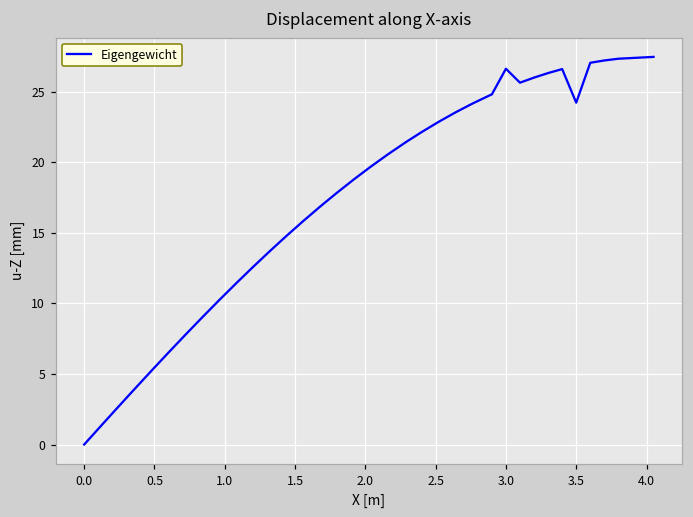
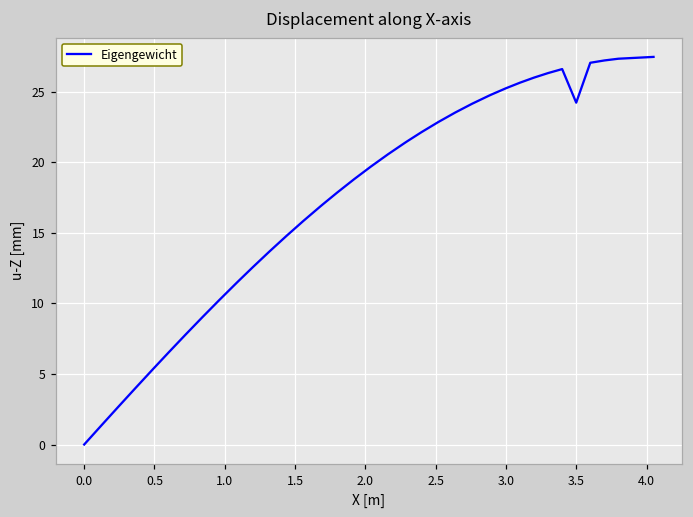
  {
    "0.0": 0.0,
    "0.5": 5.5,
-   "3.0": 26.6,
+   "3.0": 25.3,
    "3.5": 24.2
  }
